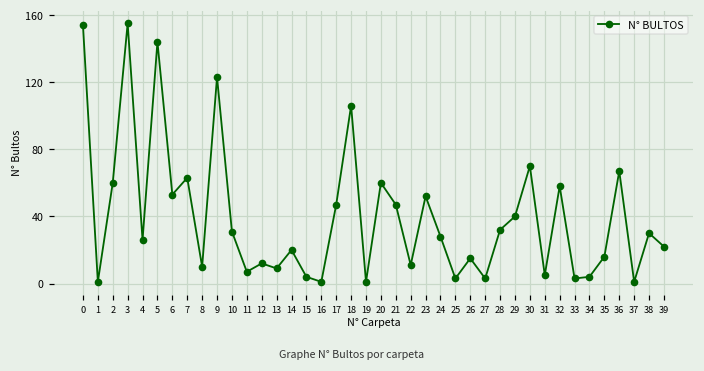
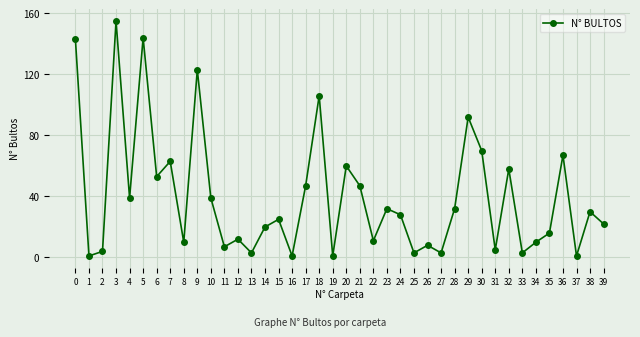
  {
-   "0": 154,
+   "0": 143,
    "1": 1,
-   "2": 60,
+   "2": 4,
    "3": 155,
-   "4": 26,
+   "4": 39,
    "5": 144,
    "6": 53,
    "7": 63,
    "8": 10,
    "9": 123,
-   "10": 31,
+   "10": 39,
    "11": 7,
    "12": 12,
-   "13": 9,
+   "13": 3,
    "14": 20,
-   "15": 4,
+   "15": 25,
    "16": 1,
    "17": 47,
    "18": 106,
    "19": 1,
    "20": 60,
    "21": 47,
    "22": 11,
-   "23": 52,
+   "23": 32,
    "24": 28,
    "25": 3,
-   "26": 15,
+   "26": 8,
    "27": 3,
    "28": 32,
-   "29": 40,
+   "29": 92,
    "30": 70,
    "31": 5,
    "32": 58,
    "33": 3,
-   "34": 4,
+   "34": 10,
    "35": 16,
    "36": 67,
    "37": 1,
    "38": 30,
    "39": 22
  }
